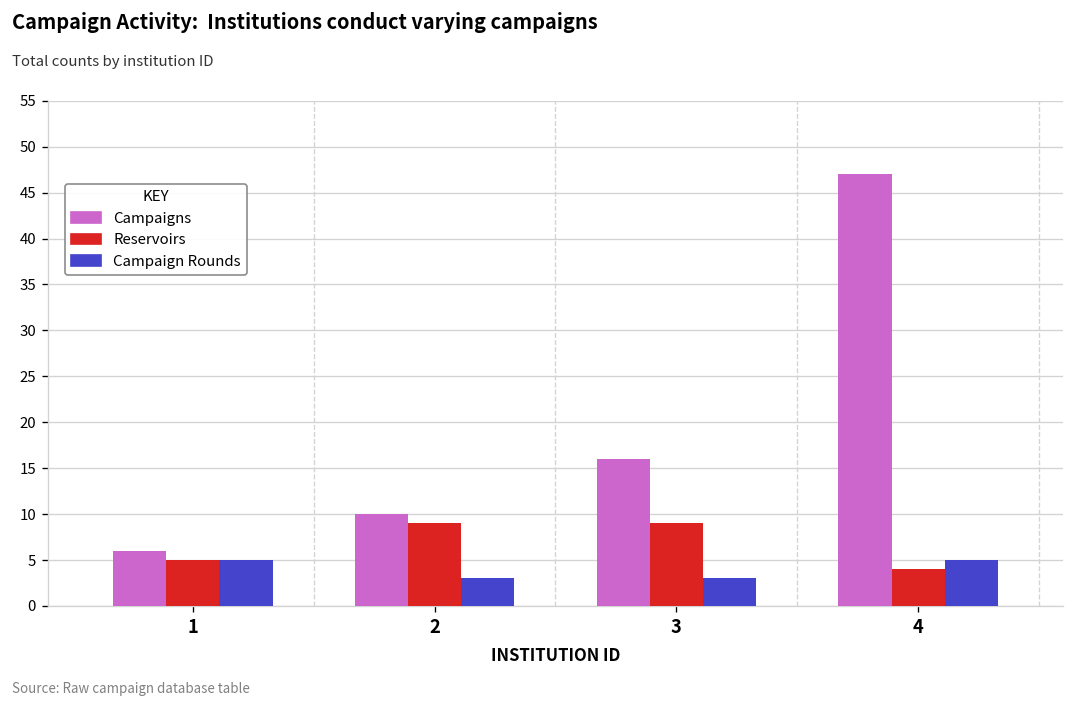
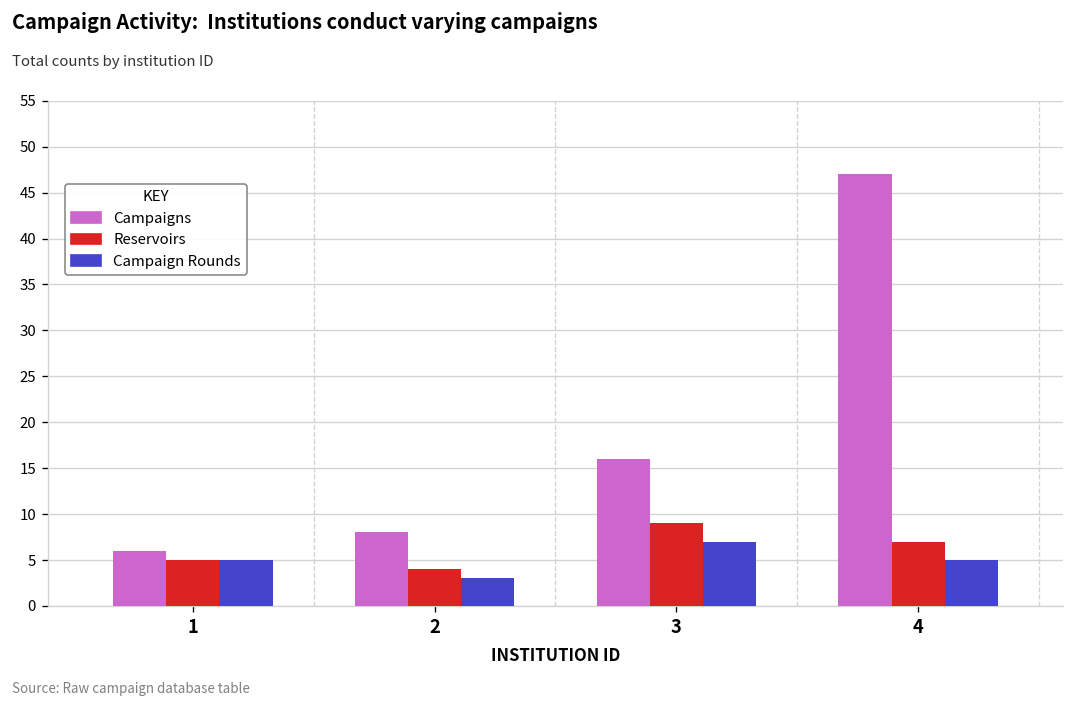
  {
    "Campaigns": {
      "1": 6,
-     "2": 10,
+     "2": 8,
      "3": 16,
      "4": 47
    },
    "Reservoirs": {
      "1": 5,
-     "2": 9,
+     "2": 4,
      "3": 9,
-     "4": 4
+     "4": 7
    },
    "Campaign Rounds": {
      "1": 5,
      "2": 3,
-     "3": 3,
+     "3": 7,
      "4": 5
    }
  }
